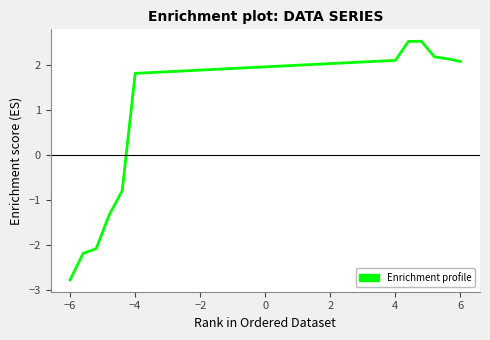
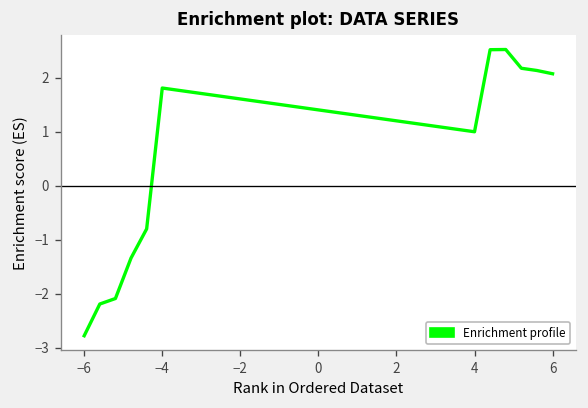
  {
    "−6": -2.8,
    "−4": 1.8,
-   "4": 2.1,
+   "4": 1.0,
    "6": 2.1
  }
